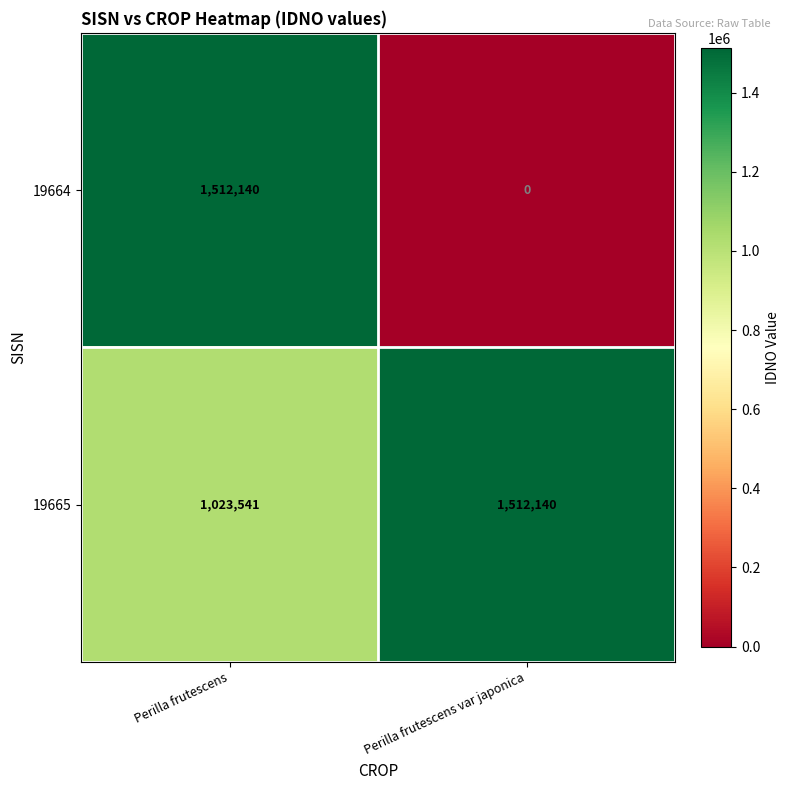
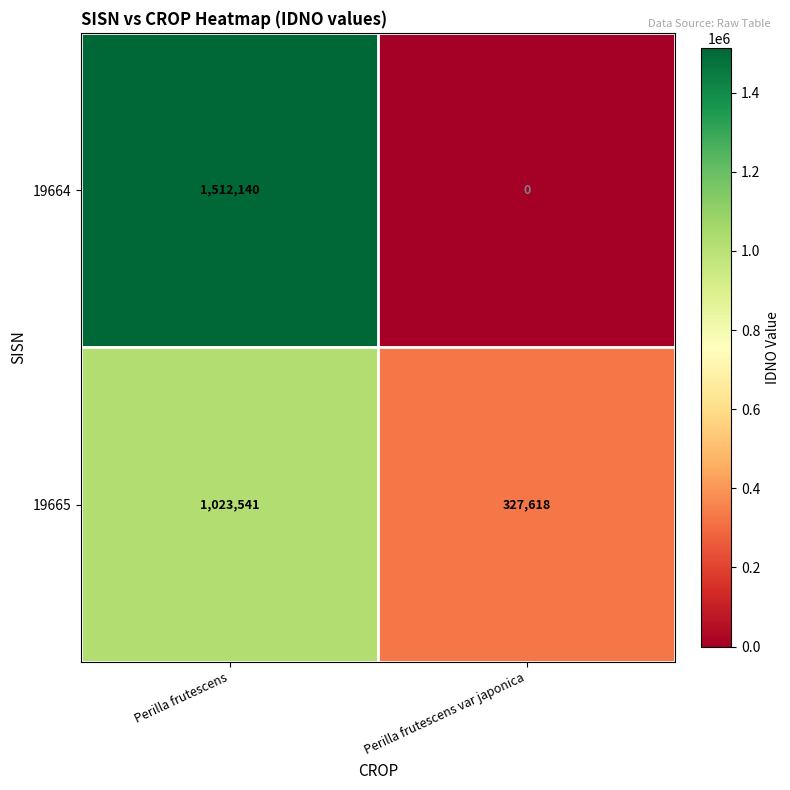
  {
    "19664": {
      "Perilla frutescens": "1,512,140",
      "Perilla frutescens var japonica": "0"
    },
    "19665": {
      "Perilla frutescens": "1,023,541",
-     "Perilla frutescens var japonica": "1,512,140"
+     "Perilla frutescens var japonica": "327,618"
    }
  }
